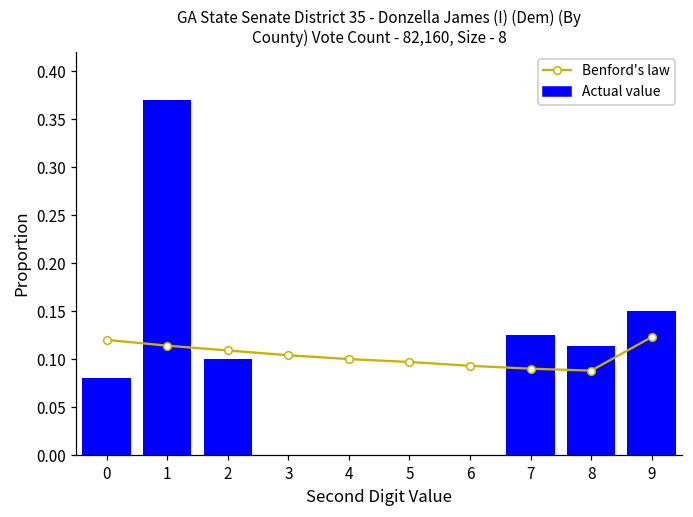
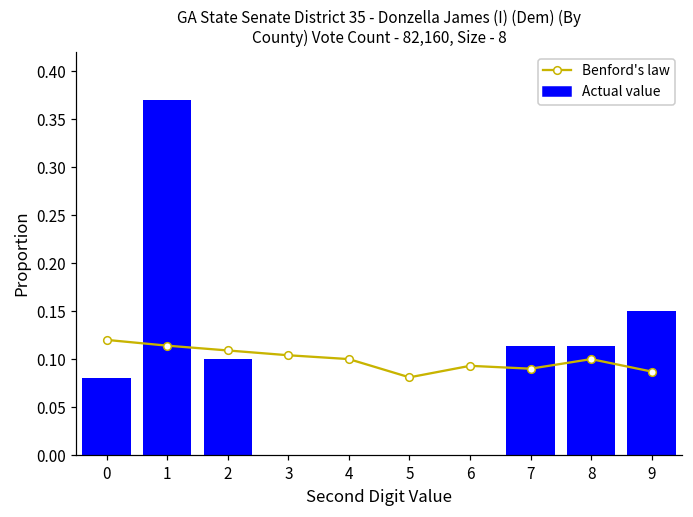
  {
    "Benford's law": {
      "0": 0.12,
      "1": 0.11,
      "2": 0.11,
      "3": 0.10,
      "4": 0.10,
-     "5": 0.10,
+     "5": 0.08,
      "6": 0.09,
      "7": 0.09,
-     "8": 0.09,
-     "9": 0.12
+     "8": 0.10,
+     "9": 0.09
    },
    "Actual value": {
      "0": 0.08,
      "1": 0.37,
      "2": 0.10,
      "3": 0.00,
      "4": 0.00,
      "5": 0.00,
      "6": 0.00,
-     "7": 0.13,
+     "7": 0.11,
      "8": 0.11,
      "9": 0.15
    }
  }
